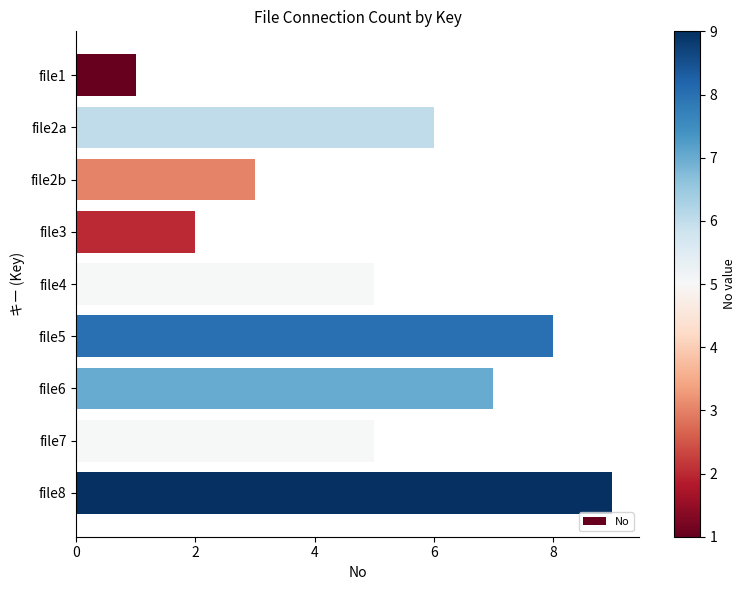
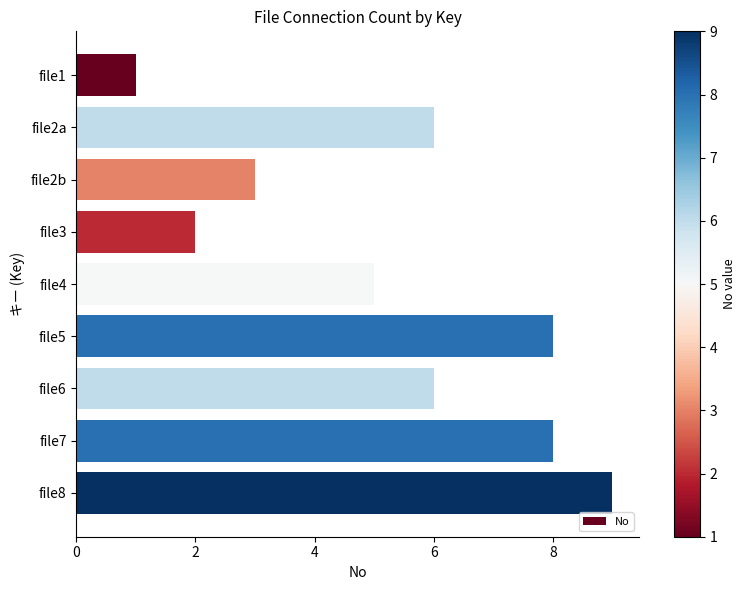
  {
    "file1": 1,
    "file2a": 6,
    "file2b": 3,
    "file3": 2,
    "file4": 5,
    "file5": 8,
-   "file6": 7,
-   "file7": 5,
+   "file6": 6,
+   "file7": 8,
    "file8": 9
  }
